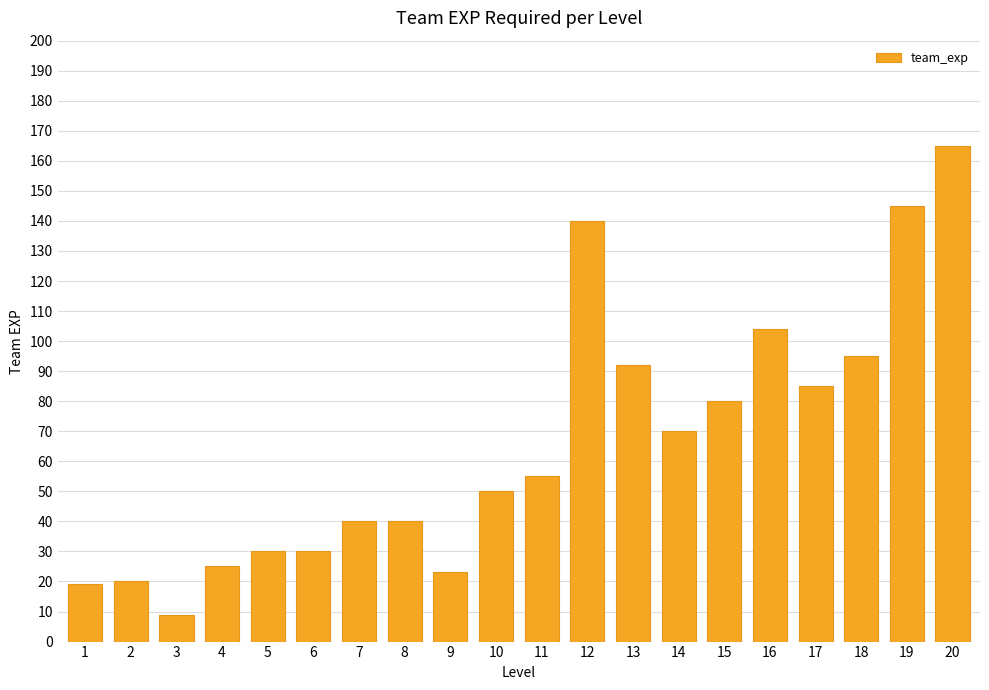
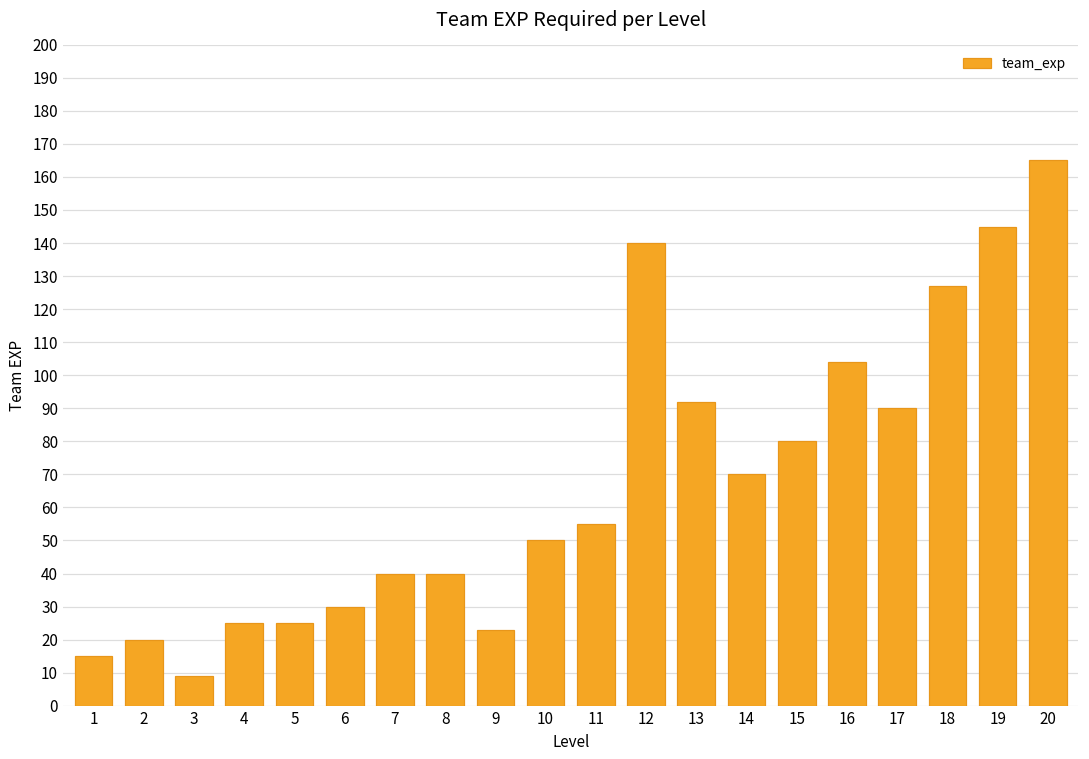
  {
-   "1": 19,
+   "1": 15,
    "2": 20,
    "3": 9,
    "4": 25,
-   "5": 30,
+   "5": 25,
    "6": 30,
    "7": 40,
    "8": 40,
    "9": 23,
    "10": 50,
    "11": 55,
    "12": 140,
    "13": 92,
    "14": 70,
    "15": 80,
    "16": 104,
-   "17": 85,
-   "18": 95,
+   "17": 90,
+   "18": 127,
    "19": 145,
    "20": 165
  }
